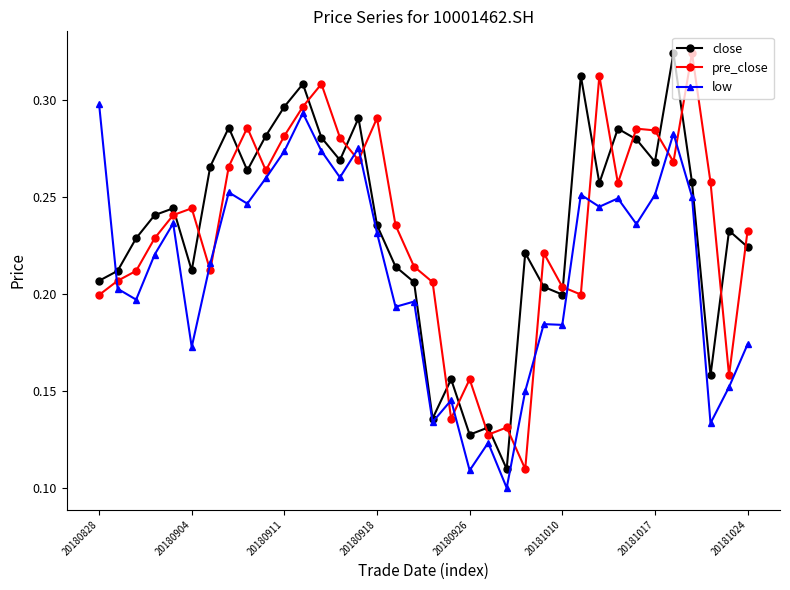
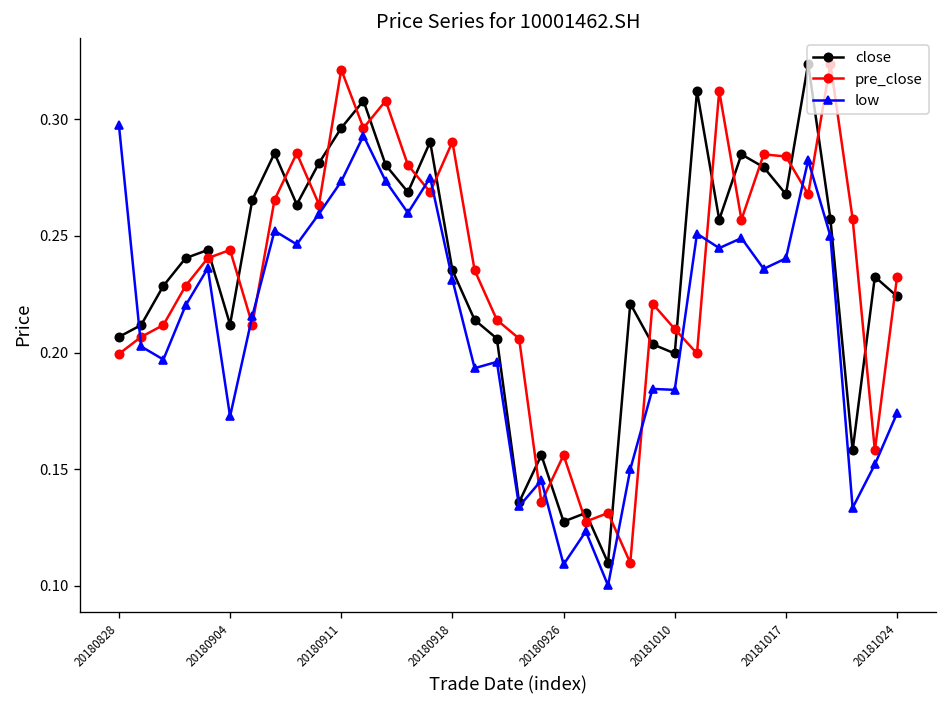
  {
    "close": {
      "20180828": 0.207,
      "20180904": 0.212,
      "20180911": 0.296,
      "20180918": 0.235,
      "20180926": 0.128,
      "20181010": 0.200,
      "20181017": 0.268,
      "20181024": 0.224
    },
    "pre_close": {
      "20180828": 0.199,
      "20180904": 0.244,
-     "20180911": 0.281,
+     "20180911": 0.321,
      "20180918": 0.290,
      "20180926": 0.156,
-     "20181010": 0.204,
+     "20181010": 0.210,
      "20181017": 0.284,
      "20181024": 0.233
    },
    "low": {
      "20180828": 0.298,
      "20180904": 0.173,
      "20180911": 0.273,
      "20180918": 0.231,
      "20180926": 0.109,
      "20181010": 0.184,
-     "20181017": 0.251,
+     "20181017": 0.240,
      "20181024": 0.174
    }
  }
